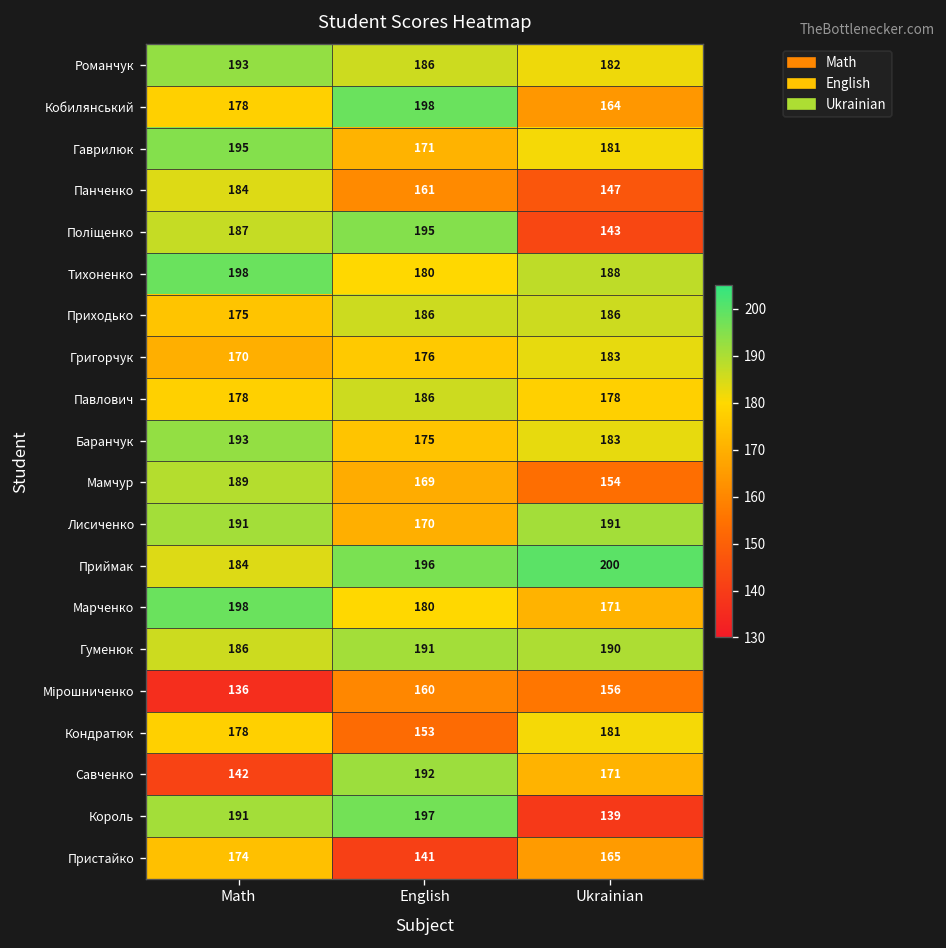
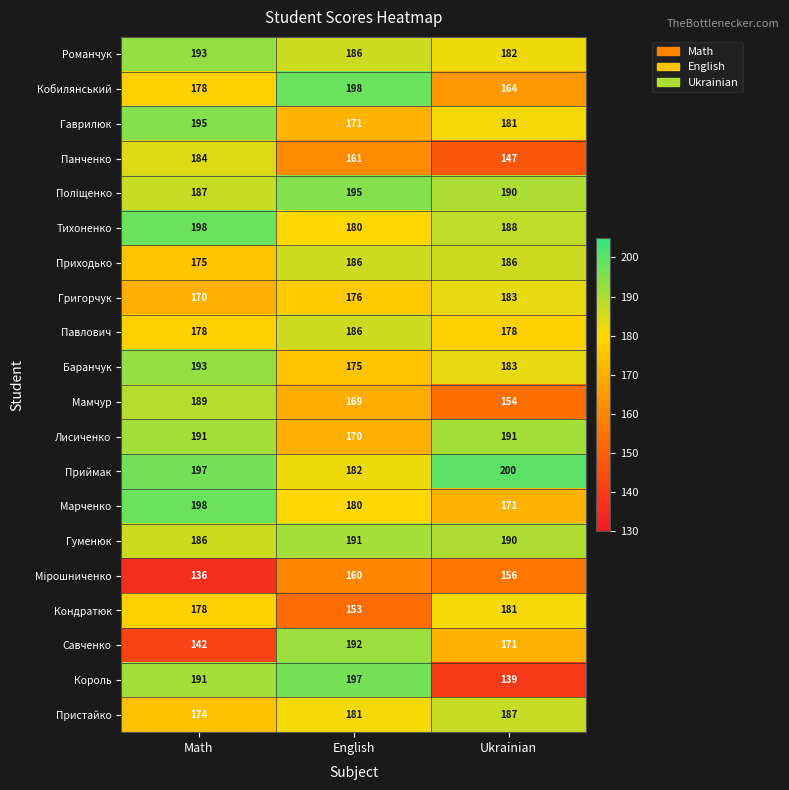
  {
    "Романчук": {
      "Math": 193,
      "English": 186,
      "Ukrainian": 182
    },
    "Кобилянський": {
      "Math": 178,
      "English": 198,
      "Ukrainian": 164
    },
    "Гаврилюк": {
      "Math": 195,
      "English": 171,
      "Ukrainian": 181
    },
    "Панченко": {
      "Math": 184,
      "English": 161,
      "Ukrainian": 147
    },
    "Поліщенко": {
      "Math": 187,
      "English": 195,
-     "Ukrainian": 143
+     "Ukrainian": 190
    },
    "Тихоненко": {
      "Math": 198,
      "English": 180,
      "Ukrainian": 188
    },
    "Приходько": {
      "Math": 175,
      "English": 186,
      "Ukrainian": 186
    },
    "Григорчук": {
      "Math": 170,
      "English": 176,
      "Ukrainian": 183
    },
    "Павлович": {
      "Math": 178,
      "English": 186,
      "Ukrainian": 178
    },
    "Баранчук": {
      "Math": 193,
      "English": 175,
      "Ukrainian": 183
    },
    "Мамчур": {
      "Math": 189,
      "English": 169,
      "Ukrainian": 154
    },
    "Лисиченко": {
      "Math": 191,
      "English": 170,
      "Ukrainian": 191
    },
    "Приймак": {
-     "Math": 184,
-     "English": 196,
+     "Math": 197,
+     "English": 182,
      "Ukrainian": 200
    },
    "Марченко": {
      "Math": 198,
      "English": 180,
      "Ukrainian": 171
    },
    "Гуменюк": {
      "Math": 186,
      "English": 191,
      "Ukrainian": 190
    },
    "Мірошниченко": {
      "Math": 136,
      "English": 160,
      "Ukrainian": 156
    },
    "Кондратюк": {
      "Math": 178,
      "English": 153,
      "Ukrainian": 181
    },
    "Савченко": {
      "Math": 142,
      "English": 192,
      "Ukrainian": 171
    },
    "Король": {
      "Math": 191,
      "English": 197,
      "Ukrainian": 139
    },
    "Пристайко": {
      "Math": 174,
-     "English": 141,
-     "Ukrainian": 165
+     "English": 181,
+     "Ukrainian": 187
    }
  }
